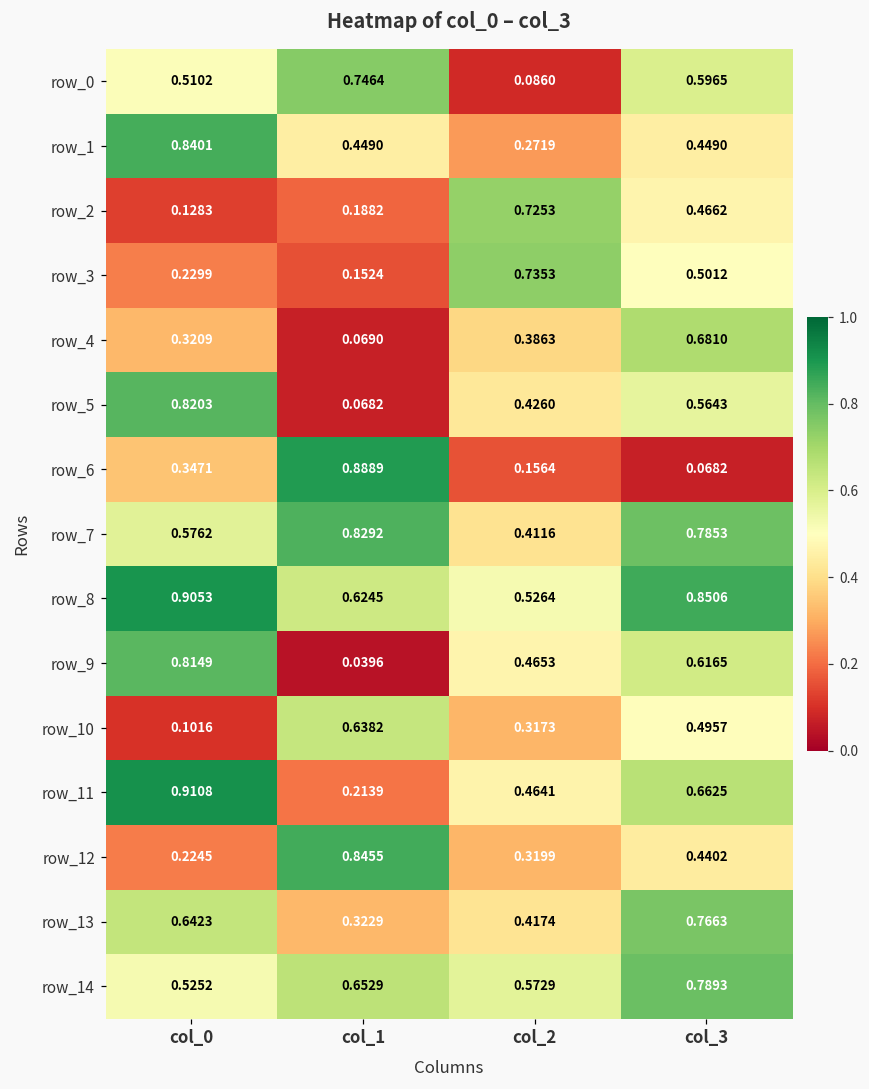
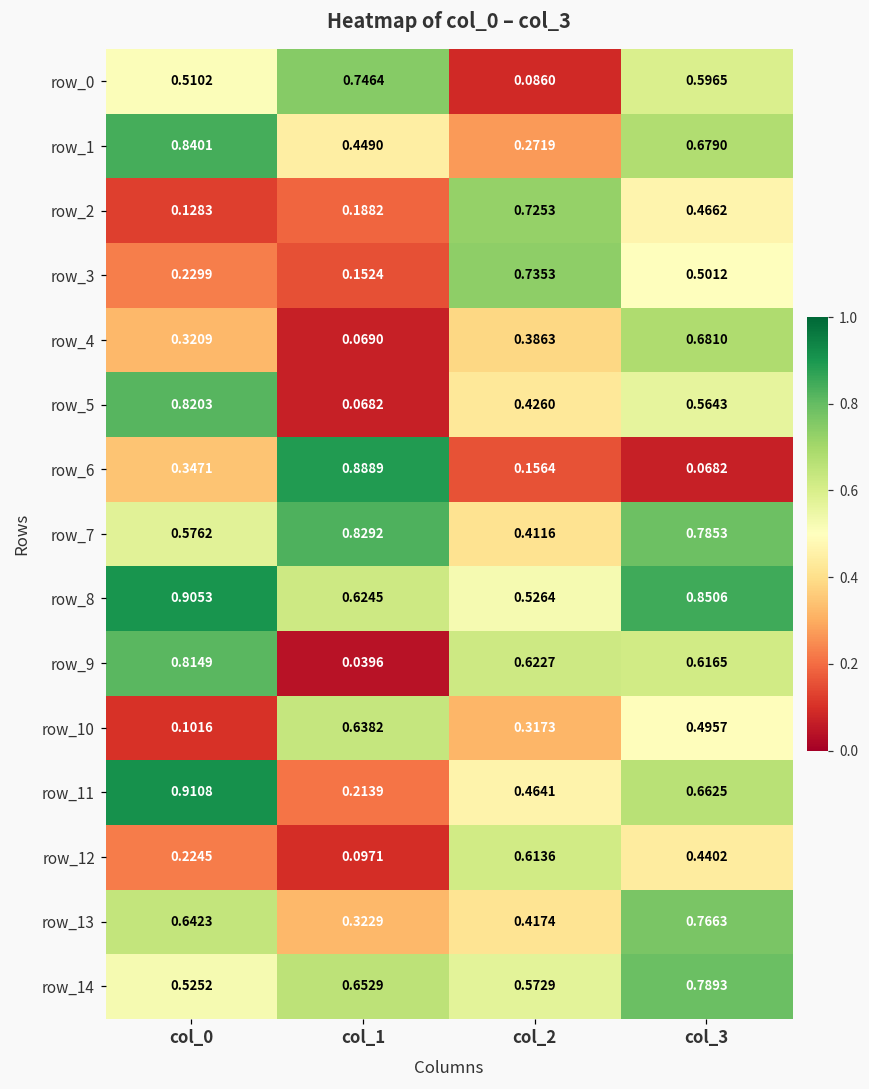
  {
    "row_0": {
      "col_0": 0.5102,
      "col_1": 0.7464,
      "col_2": 0.0860,
      "col_3": 0.5965
    },
    "row_1": {
      "col_0": 0.8401,
      "col_1": 0.4490,
      "col_2": 0.2719,
-     "col_3": 0.4490
+     "col_3": 0.6790
    },
    "row_2": {
      "col_0": 0.1283,
      "col_1": 0.1882,
      "col_2": 0.7253,
      "col_3": 0.4662
    },
    "row_3": {
      "col_0": 0.2299,
      "col_1": 0.1524,
      "col_2": 0.7353,
      "col_3": 0.5012
    },
    "row_4": {
      "col_0": 0.3209,
      "col_1": 0.0690,
      "col_2": 0.3863,
      "col_3": 0.6810
    },
    "row_5": {
      "col_0": 0.8203,
      "col_1": 0.0682,
      "col_2": 0.4260,
      "col_3": 0.5643
    },
    "row_6": {
      "col_0": 0.3471,
      "col_1": 0.8889,
      "col_2": 0.1564,
      "col_3": 0.0682
    },
    "row_7": {
      "col_0": 0.5762,
      "col_1": 0.8292,
      "col_2": 0.4116,
      "col_3": 0.7853
    },
    "row_8": {
      "col_0": 0.9053,
      "col_1": 0.6245,
      "col_2": 0.5264,
      "col_3": 0.8506
    },
    "row_9": {
      "col_0": 0.8149,
      "col_1": 0.0396,
-     "col_2": 0.4653,
+     "col_2": 0.6227,
      "col_3": 0.6165
    },
    "row_10": {
      "col_0": 0.1016,
      "col_1": 0.6382,
      "col_2": 0.3173,
      "col_3": 0.4957
    },
    "row_11": {
      "col_0": 0.9108,
      "col_1": 0.2139,
      "col_2": 0.4641,
      "col_3": 0.6625
    },
    "row_12": {
      "col_0": 0.2245,
-     "col_1": 0.8455,
-     "col_2": 0.3199,
+     "col_1": 0.0971,
+     "col_2": 0.6136,
      "col_3": 0.4402
    },
    "row_13": {
      "col_0": 0.6423,
      "col_1": 0.3229,
      "col_2": 0.4174,
      "col_3": 0.7663
    },
    "row_14": {
      "col_0": 0.5252,
      "col_1": 0.6529,
      "col_2": 0.5729,
      "col_3": 0.7893
    }
  }
